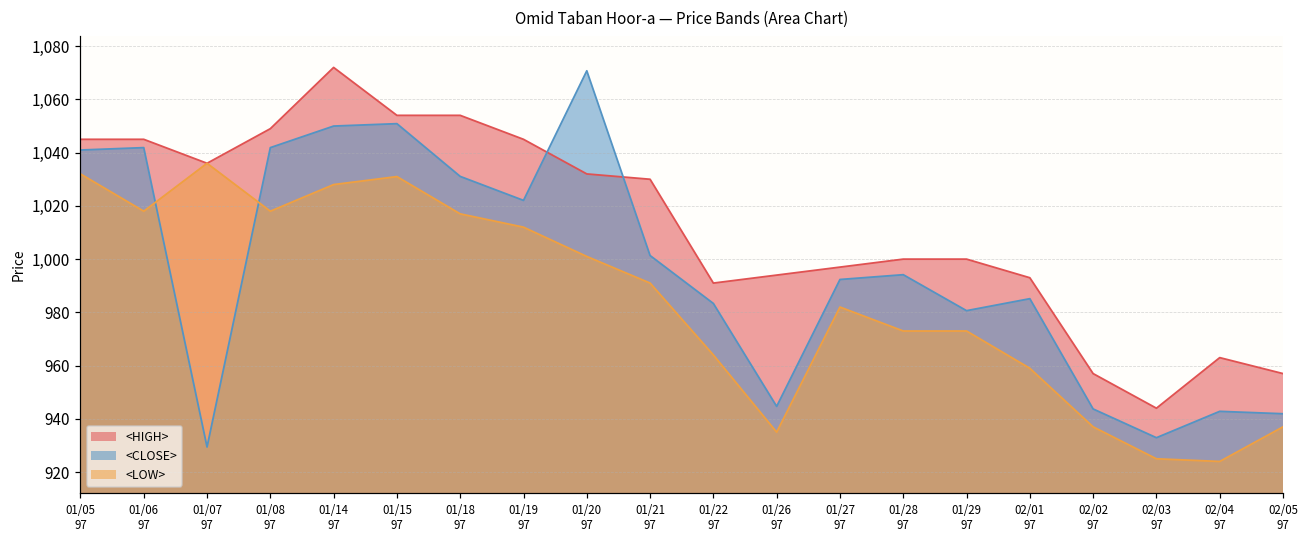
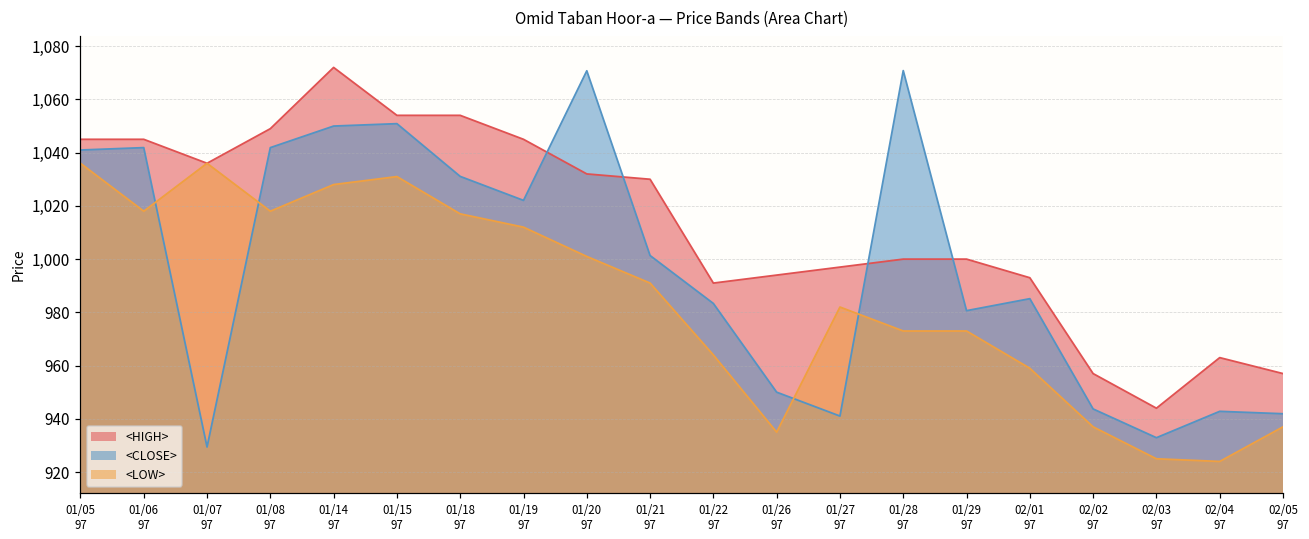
  {
    "<HIGH>": {
      "01/05 97": "1,045",
      "01/06 97": "1,045",
      "01/08 97": "1,049",
      "01/14 97": "1,072",
      "01/15 97": "1,054",
      "01/18 97": "1,054",
      "01/19 97": "1,045",
      "01/20 97": "1,032",
      "01/21 97": "1,030",
      "01/22 97": "991",
      "01/26 97": "994",
      "01/27 97": "997",
      "01/28 97": "1,000",
      "01/29 97": "1,000",
      "02/01 97": "993",
      "02/02 97": "957",
      "02/03 97": "944",
      "02/04 97": "963",
      "02/05 97": "957"
    },
    "<CLOSE>": {
      "01/05 97": "1,041",
      "01/06 97": "1,042",
      "01/07 97": "929",
      "01/08 97": "1,042",
      "01/14 97": "1,050",
      "01/15 97": "1,051",
      "01/18 97": "1,031",
      "01/19 97": "1,022",
      "01/20 97": "1,071",
      "01/21 97": "1,001",
      "01/22 97": "983",
-     "01/26 97": "945",
-     "01/27 97": "992",
-     "01/28 97": "994",
+     "01/26 97": "950",
+     "01/27 97": "941",
+     "01/28 97": "1,071",
      "01/29 97": "981",
      "02/01 97": "985",
      "02/02 97": "944",
      "02/03 97": "933",
      "02/04 97": "943",
      "02/05 97": "942"
    },
    "<LOW>": {
-     "01/05 97": "1,032",
+     "01/05 97": "1,036",
      "01/06 97": "1,018",
      "01/08 97": "1,018",
      "01/14 97": "1,028",
      "01/15 97": "1,031",
      "01/18 97": "1,017",
      "01/19 97": "1,012",
      "01/20 97": "1,001",
      "01/21 97": "991",
      "01/22 97": "964",
      "01/26 97": "935",
      "01/27 97": "982",
      "01/28 97": "973",
      "01/29 97": "973",
      "02/01 97": "959",
      "02/02 97": "937",
      "02/03 97": "925",
      "02/04 97": "924",
      "02/05 97": "937"
    }
  }
